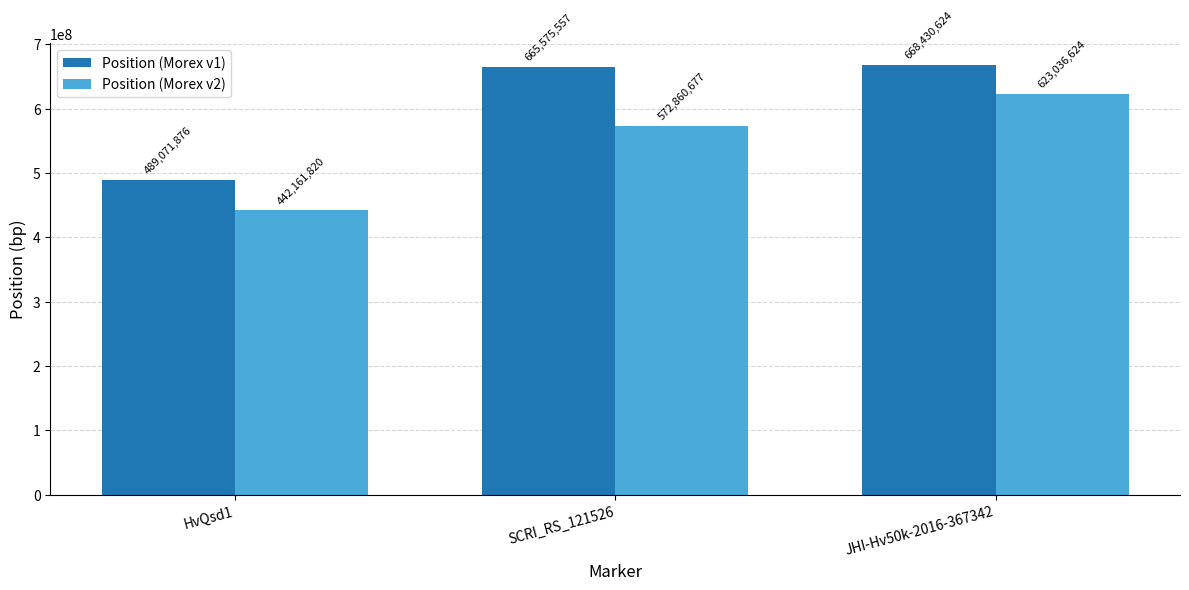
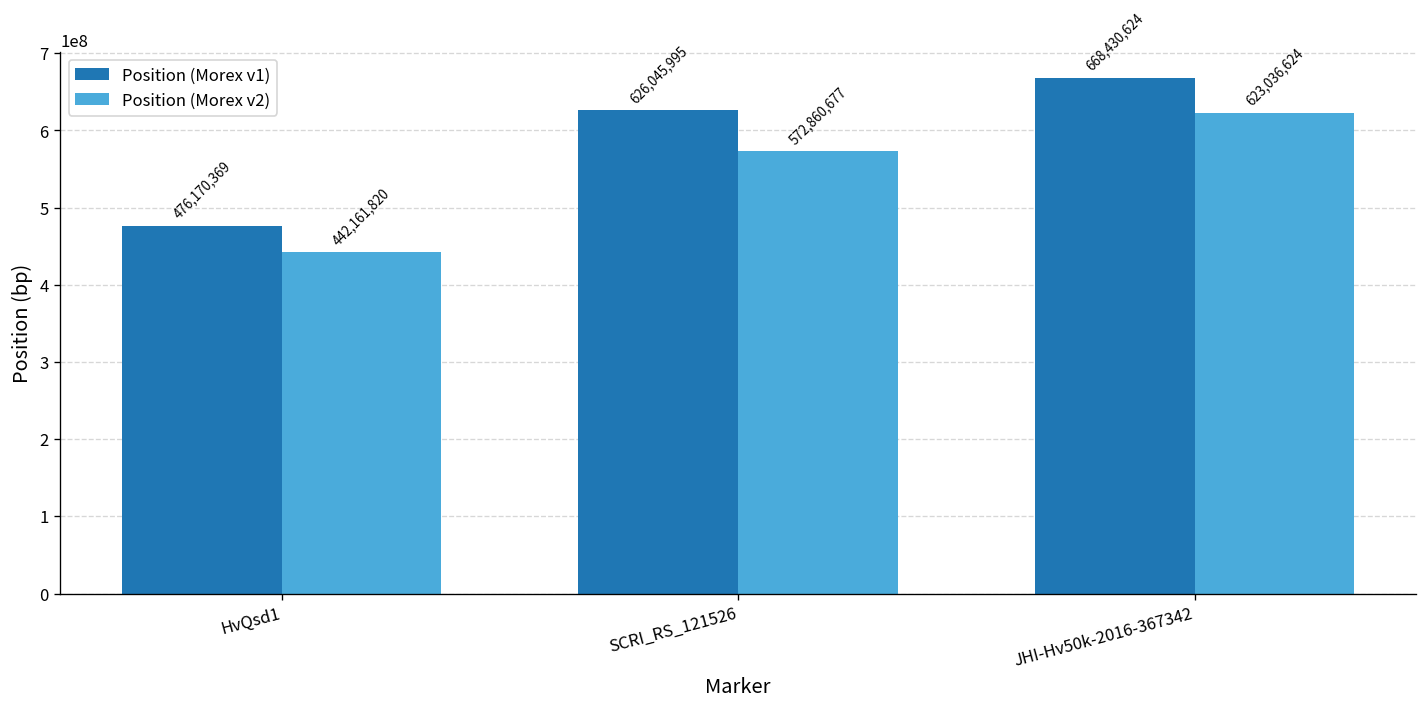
  {
    "Position (Morex v1)": {
-     "HvQsd1": "489,071,876",
-     "SCRI_RS_121526": "665,575,557",
+     "HvQsd1": "476,170,369",
+     "SCRI_RS_121526": "626,045,995",
      "JHI-Hv50k-2016-367342": "668,430,624"
    },
    "Position (Morex v2)": {
      "HvQsd1": "442,161,820",
      "SCRI_RS_121526": "572,860,677",
      "JHI-Hv50k-2016-367342": "623,036,624"
    }
  }
